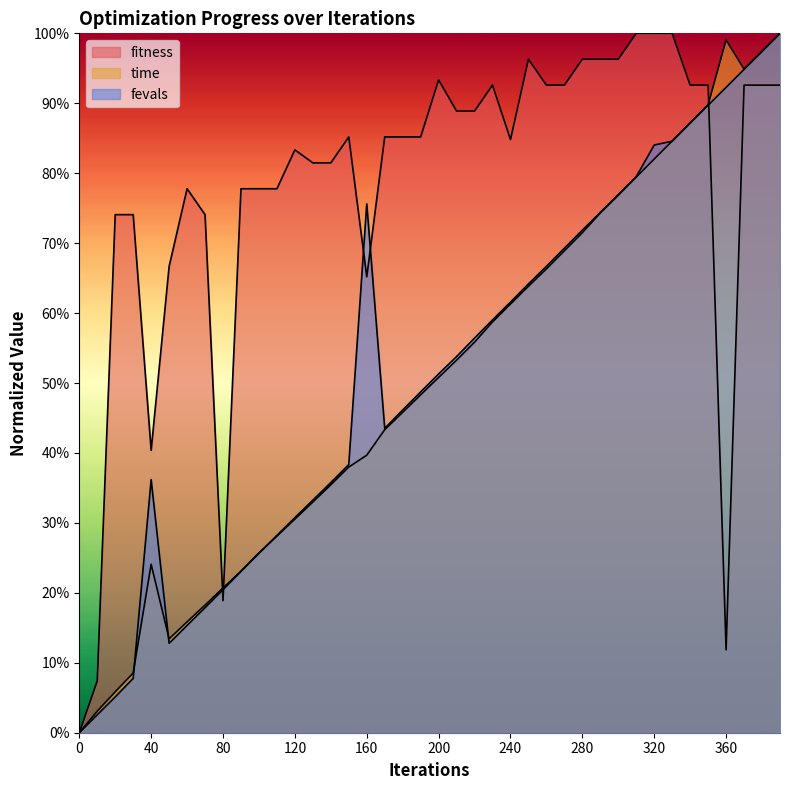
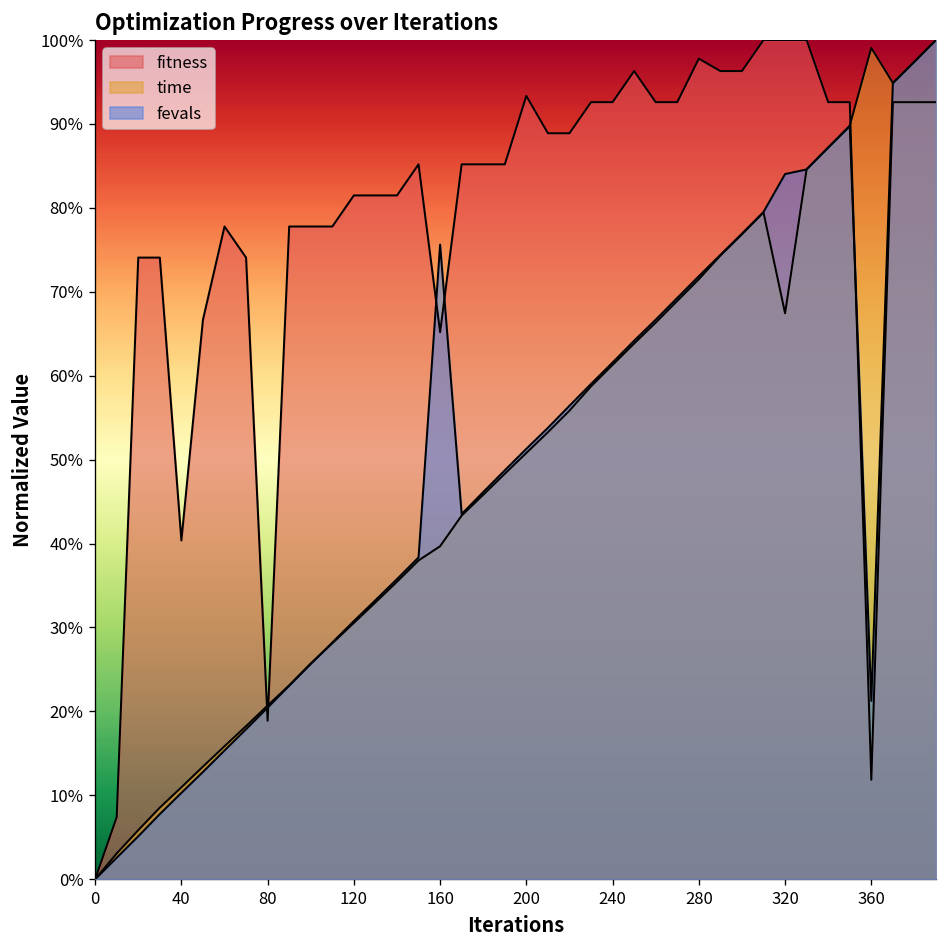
  {
    "fitness": {
      "40": "40%",
      "80": "19%",
-     "120": "83%",
+     "120": "81%",
      "160": "65%",
      "200": "93%",
-     "240": "85%",
-     "280": "96%",
+     "240": "93%",
+     "280": "98%",
      "320": "100%",
      "360": "12%"
    },
    "time": {
-     "40": "24%",
+     "40": "11%",
      "160": "40%",
      "200": "51%",
-     "320": "82%",
+     "320": "67%",
      "360": "99%"
    },
    "fevals": {
-     "40": "36%",
+     "40": "10%",
      "160": "76%",
      "200": "51%",
      "320": "84%",
-     "360": "92%"
+     "360": "21%"
    }
  }
